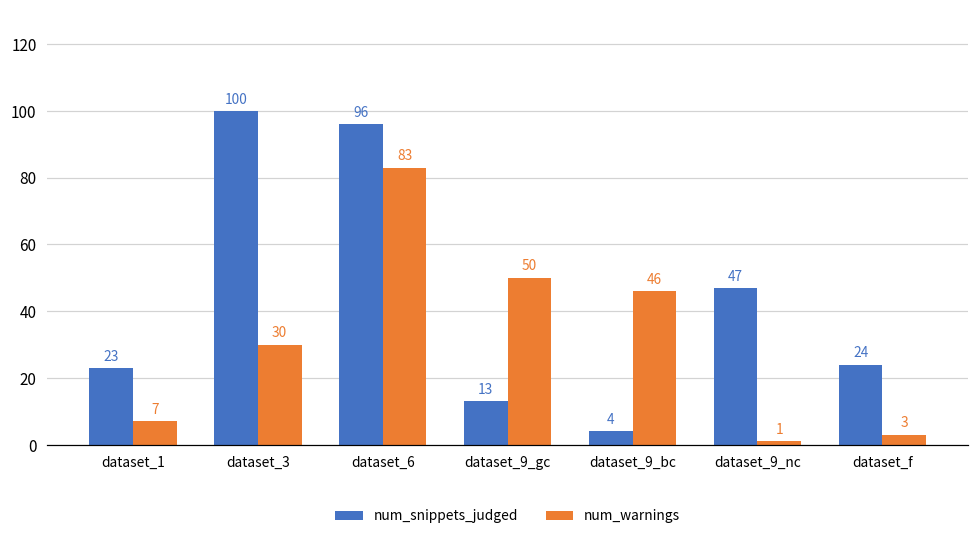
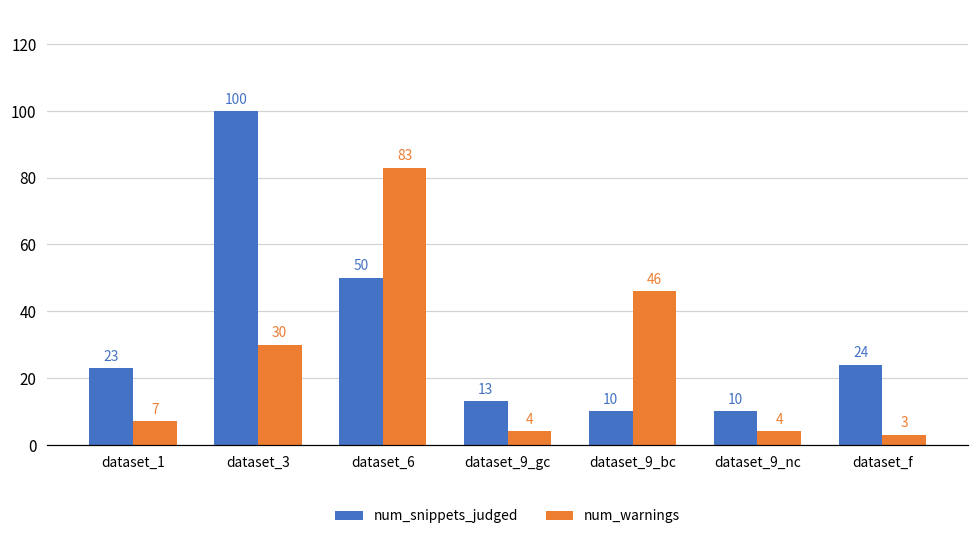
  {
    "num_snippets_judged": {
      "dataset_1": 23,
      "dataset_3": 100,
-     "dataset_6": 96,
+     "dataset_6": 50,
      "dataset_9_gc": 13,
-     "dataset_9_bc": 4,
-     "dataset_9_nc": 47,
+     "dataset_9_bc": 10,
+     "dataset_9_nc": 10,
      "dataset_f": 24
    },
    "num_warnings": {
      "dataset_1": 7,
      "dataset_3": 30,
      "dataset_6": 83,
-     "dataset_9_gc": 50,
+     "dataset_9_gc": 4,
      "dataset_9_bc": 46,
-     "dataset_9_nc": 1,
+     "dataset_9_nc": 4,
      "dataset_f": 3
    }
  }
